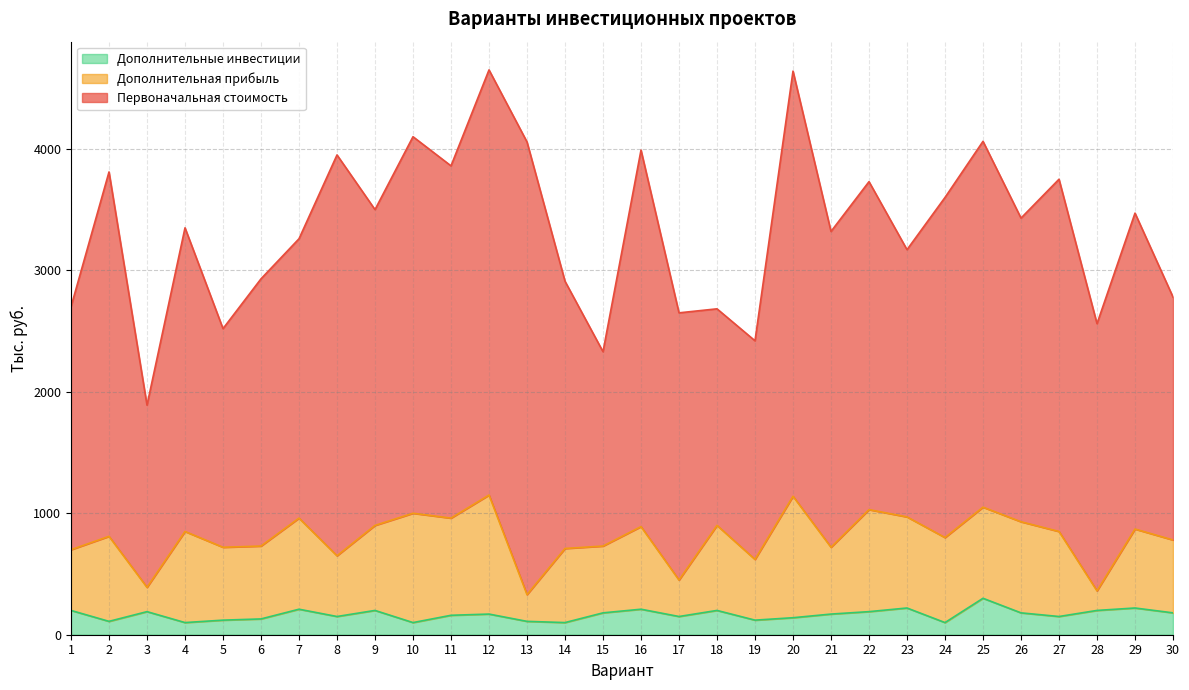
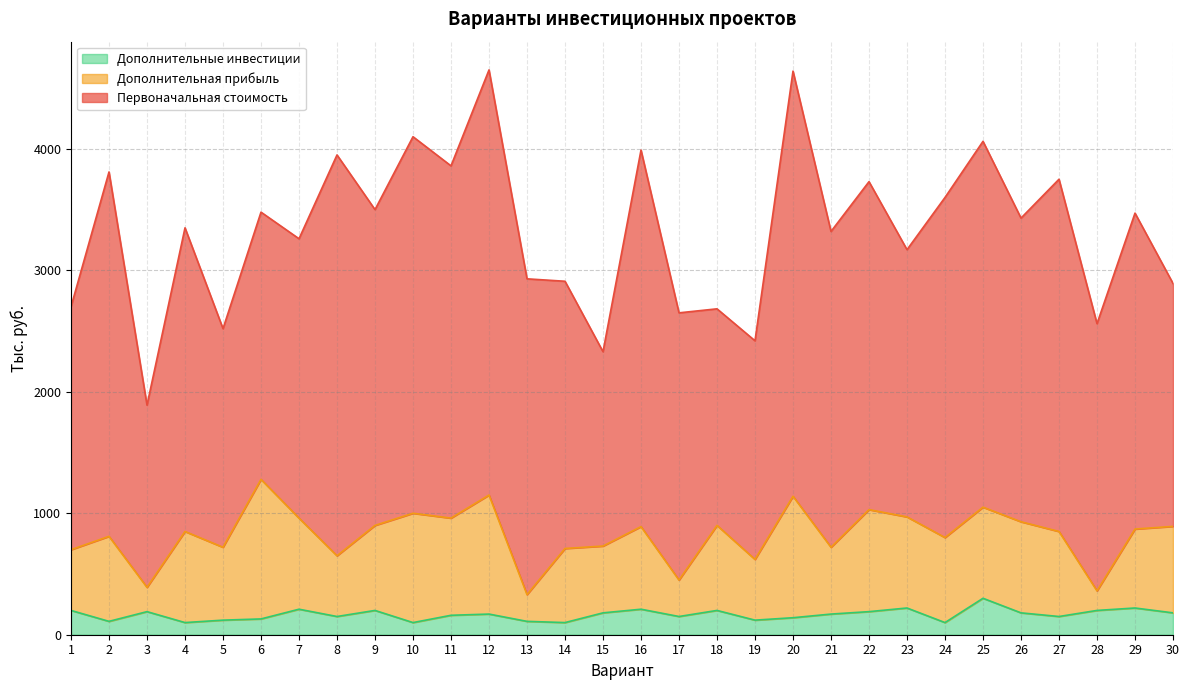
  {
    "Дополнительные инвестиции": {
      "1": 200,
      "2": 110,
      "3": 190,
      "4": 100,
      "5": 120,
      "6": 130,
      "7": 210,
      "8": 150,
      "9": 200,
      "10": 100,
      "11": 160,
      "12": 170,
      "13": 110,
      "14": 100,
      "15": 180,
      "16": 210,
      "17": 150,
      "18": 200,
      "19": 120,
      "20": 140,
      "21": 170,
      "22": 190,
      "23": 220,
      "24": 100,
      "25": 300,
      "26": 180,
      "27": 150,
      "28": 200,
      "29": 220,
      "30": 180
    },
    "Дополнительная прибыль": {
      "1": 500,
      "2": 700,
      "3": 200,
      "4": 750,
      "5": 600,
-     "6": 600,
+     "6": 1150,
      "7": 750,
      "8": 500,
      "9": 700,
      "10": 900,
      "11": 800,
      "12": 980,
      "13": 220,
      "14": 610,
      "15": 550,
      "16": 680,
      "17": 300,
      "18": 700,
      "19": 500,
      "20": 1000,
      "21": 550,
      "22": 840,
      "23": 750,
      "24": 700,
      "25": 750,
      "26": 750,
      "27": 700,
      "28": 160,
      "29": 650,
-     "30": 600
+     "30": 710
    },
    "Первоначальная стоимость": {
      "1": 2000,
      "2": 3000,
      "3": 1500,
      "4": 2500,
      "5": 1800,
      "6": 2200,
      "7": 2300,
      "8": 3300,
      "9": 2600,
      "10": 3100,
      "11": 2900,
      "12": 3500,
-     "13": 3730,
+     "13": 2600,
      "14": 2200,
      "15": 1600,
      "16": 3100,
      "17": 2200,
      "18": 1780,
      "19": 1800,
      "20": 3500,
      "21": 2600,
      "22": 2700,
      "23": 2200,
      "24": 2800,
      "25": 3010,
      "26": 2500,
      "27": 2900,
      "28": 2200,
      "29": 2600,
      "30": 2000
    }
  }
